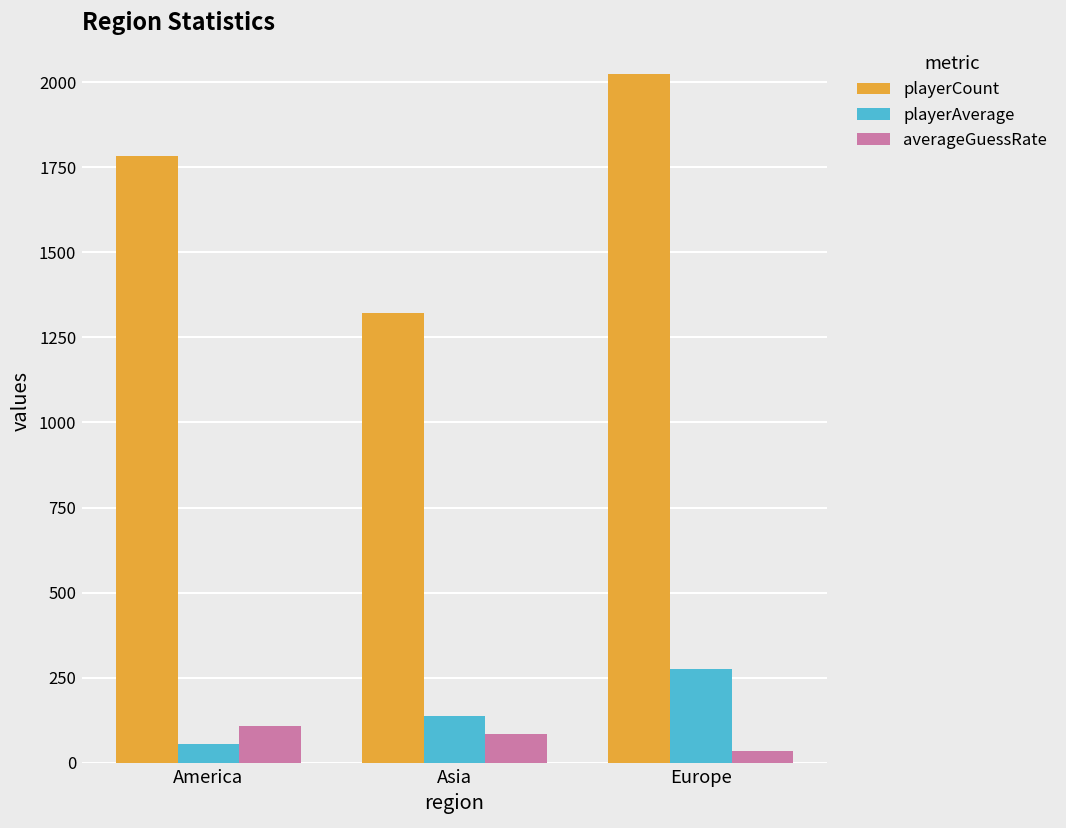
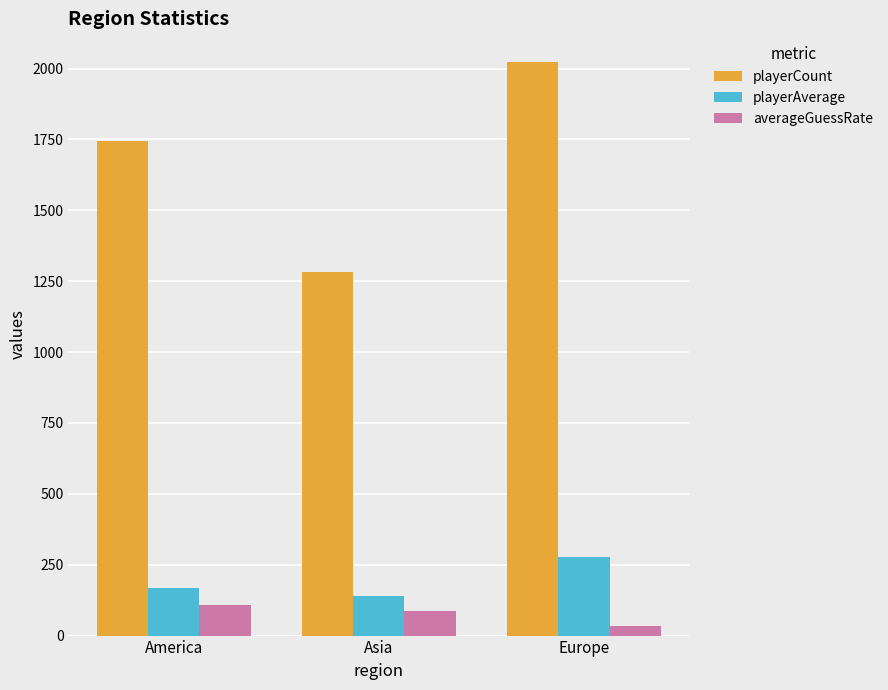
  {
    "playerCount": {
-     "America": 1780,
-     "Asia": 1320,
+     "America": 1740,
+     "Asia": 1280,
      "Europe": 2020
    },
    "playerAverage": {
-     "America": 60,
+     "America": 170,
      "Asia": 140,
      "Europe": 280
    },
    "averageGuessRate": {
      "America": 110,
      "Asia": 90,
      "Europe": 30
    }
  }
